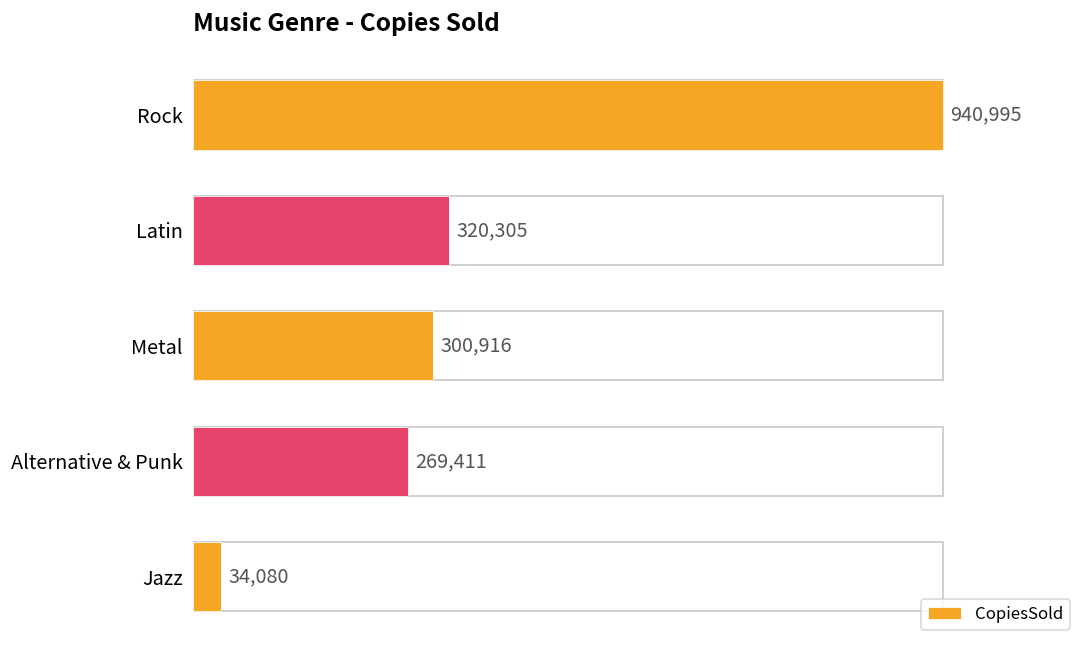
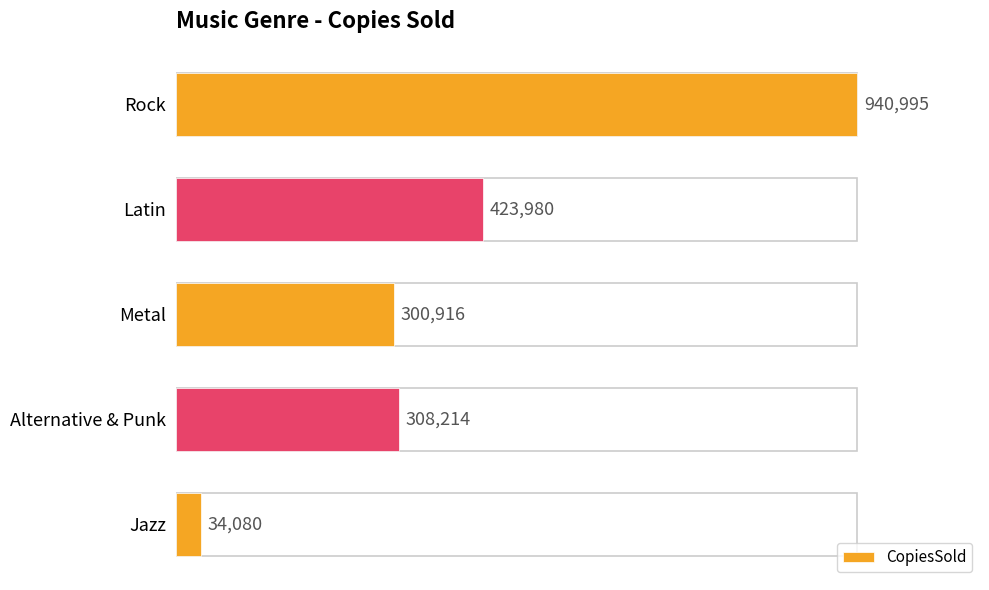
  {
    "Rock": "940,995",
-   "Latin": "320,305",
+   "Latin": "423,980",
    "Metal": "300,916",
-   "Alternative & Punk": "269,411",
+   "Alternative & Punk": "308,214",
    "Jazz": "34,080"
  }
